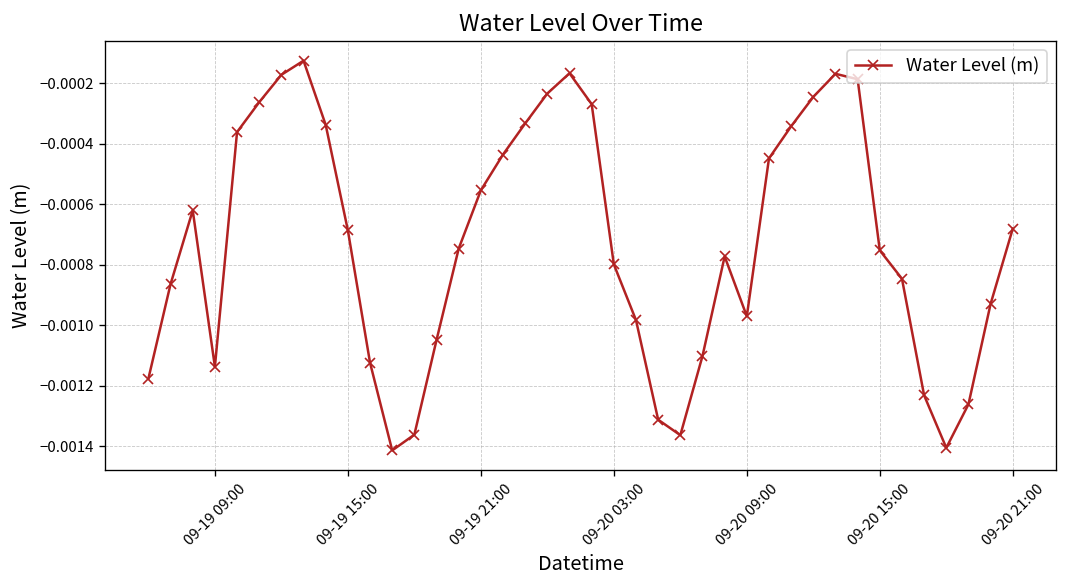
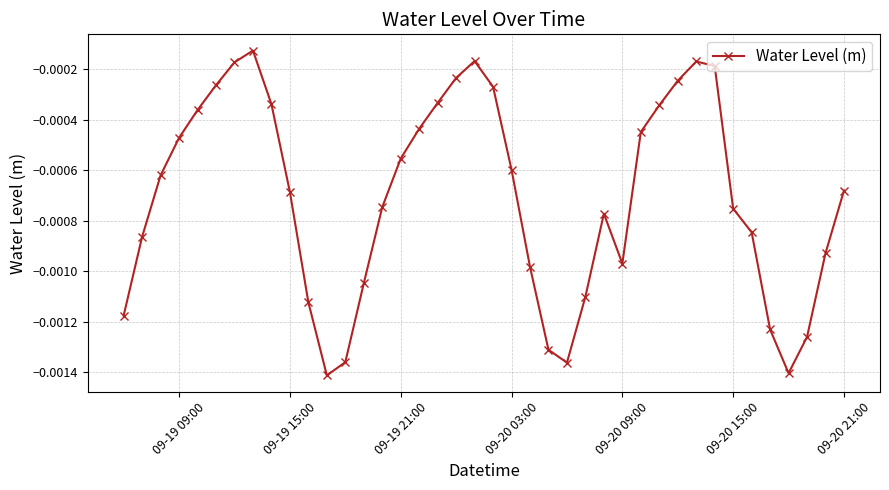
  {
-   "09-19 09:00": -0.00114,
+   "09-19 09:00": -0.00047,
    "09-19 15:00": -0.00069,
    "09-19 21:00": -0.00055,
-   "09-20 03:00": -0.00080,
+   "09-20 03:00": -0.00060,
    "09-20 09:00": -0.00097,
    "09-20 15:00": -0.00075,
    "09-20 21:00": -0.00068
  }
